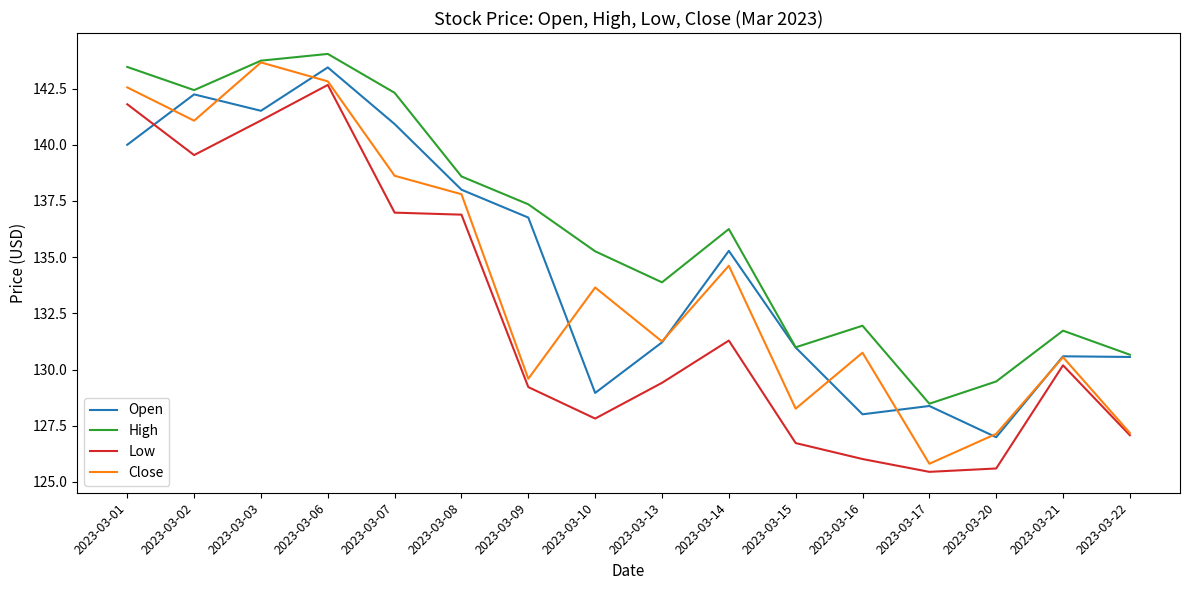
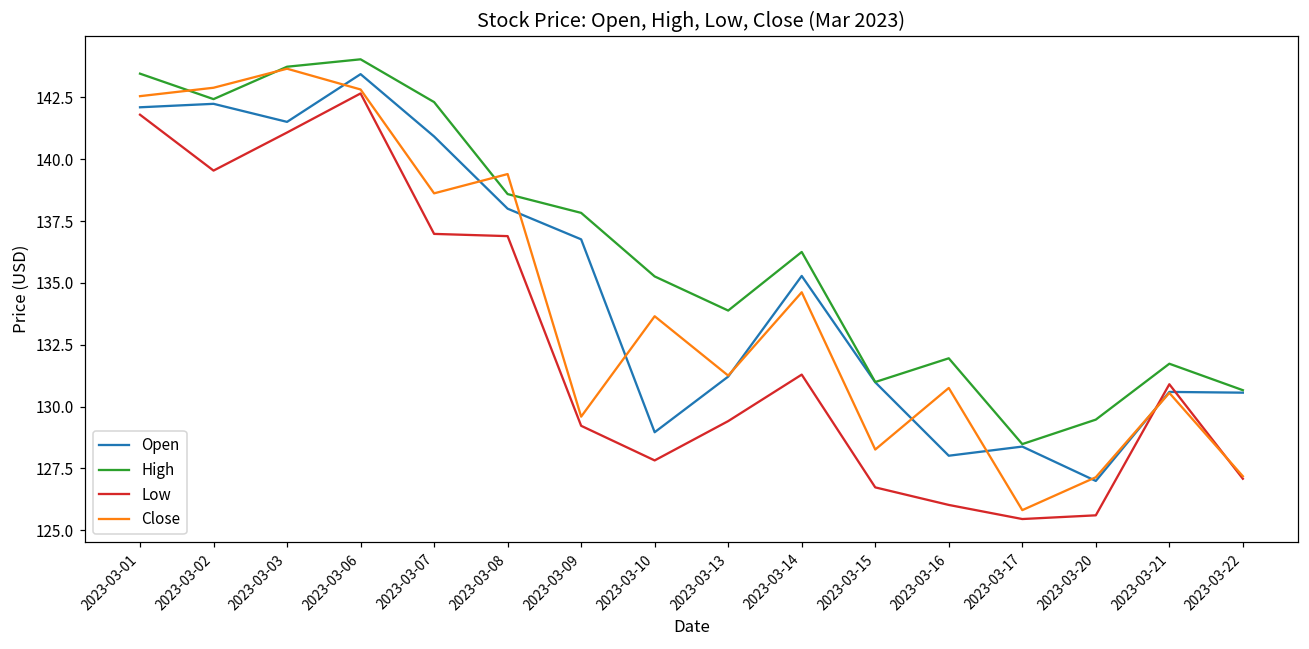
  {
    "Open": {
-     "2023-03-01": 140.0,
+     "2023-03-01": 142.1,
      "2023-03-02": 142.2,
      "2023-03-03": 141.5,
      "2023-03-06": 143.4,
      "2023-03-07": 140.9,
      "2023-03-08": 138.0,
      "2023-03-09": 136.8,
      "2023-03-10": 129.0,
      "2023-03-14": 135.3,
      "2023-03-16": 128.0,
      "2023-03-20": 127.0
    },
    "High": {
      "2023-03-01": 143.5,
      "2023-03-02": 142.4,
      "2023-03-06": 144.0,
      "2023-03-07": 142.3,
      "2023-03-08": 138.6,
-     "2023-03-09": 137.4,
+     "2023-03-09": 137.8,
      "2023-03-10": 135.3,
      "2023-03-13": 133.9,
      "2023-03-14": 136.3,
      "2023-03-16": 132.0,
      "2023-03-20": 129.5,
      "2023-03-21": 131.7
    },
    "Low": {
      "2023-03-01": 141.8,
      "2023-03-02": 139.5,
      "2023-03-03": 141.1,
      "2023-03-06": 142.7,
      "2023-03-07": 137.0,
      "2023-03-08": 136.9,
      "2023-03-09": 129.2,
      "2023-03-10": 127.8,
      "2023-03-13": 129.4,
      "2023-03-14": 131.3,
      "2023-03-15": 126.7,
      "2023-03-16": 126.0,
      "2023-03-17": 125.5,
      "2023-03-20": 125.6,
-     "2023-03-21": 130.2
+     "2023-03-21": 130.9
    },
    "Close": {
      "2023-03-01": 142.6,
-     "2023-03-02": 141.1,
+     "2023-03-02": 142.9,
      "2023-03-06": 142.8,
      "2023-03-07": 138.6,
-     "2023-03-08": 137.8,
+     "2023-03-08": 139.4,
      "2023-03-09": 129.6,
      "2023-03-10": 133.7,
      "2023-03-14": 134.6,
      "2023-03-15": 128.3,
      "2023-03-16": 130.8,
      "2023-03-17": 125.8,
      "2023-03-20": 127.1
    }
  }
